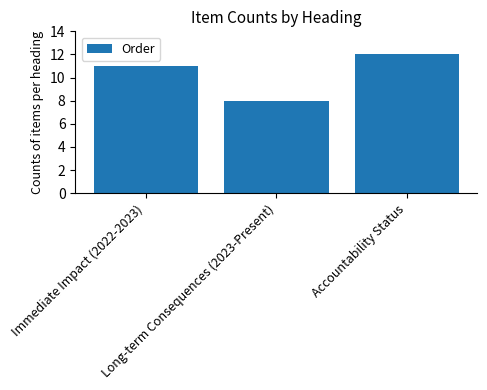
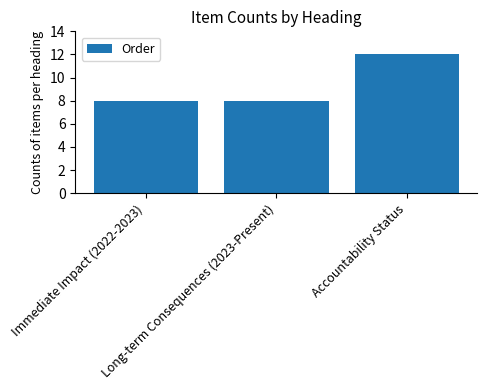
  {
-   "Immediate Impact (2022-2023)": 11,
+   "Immediate Impact (2022-2023)": 8,
    "Long-term Consequences (2023-Present)": 8,
    "Accountability Status": 12
  }
